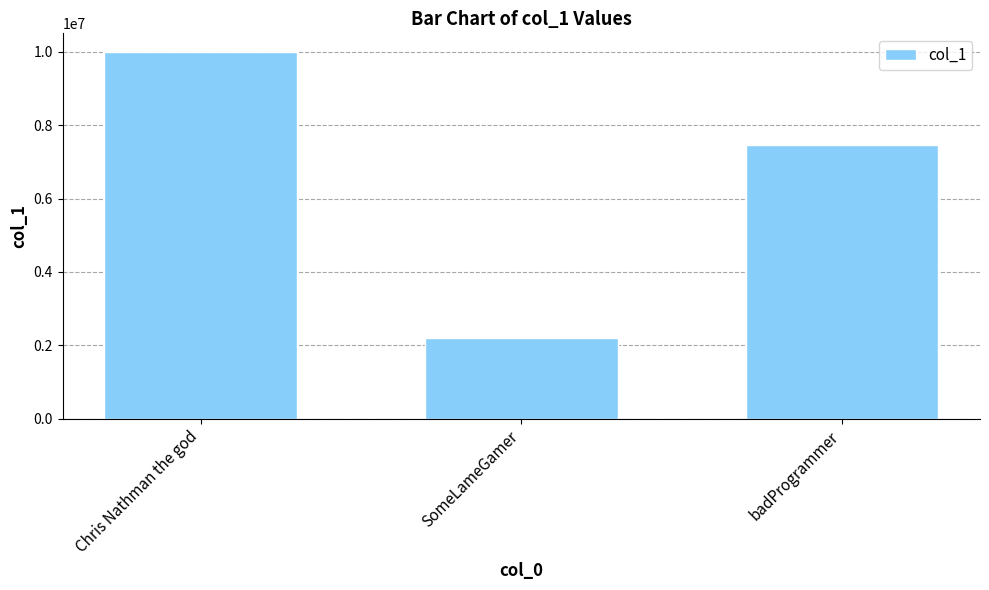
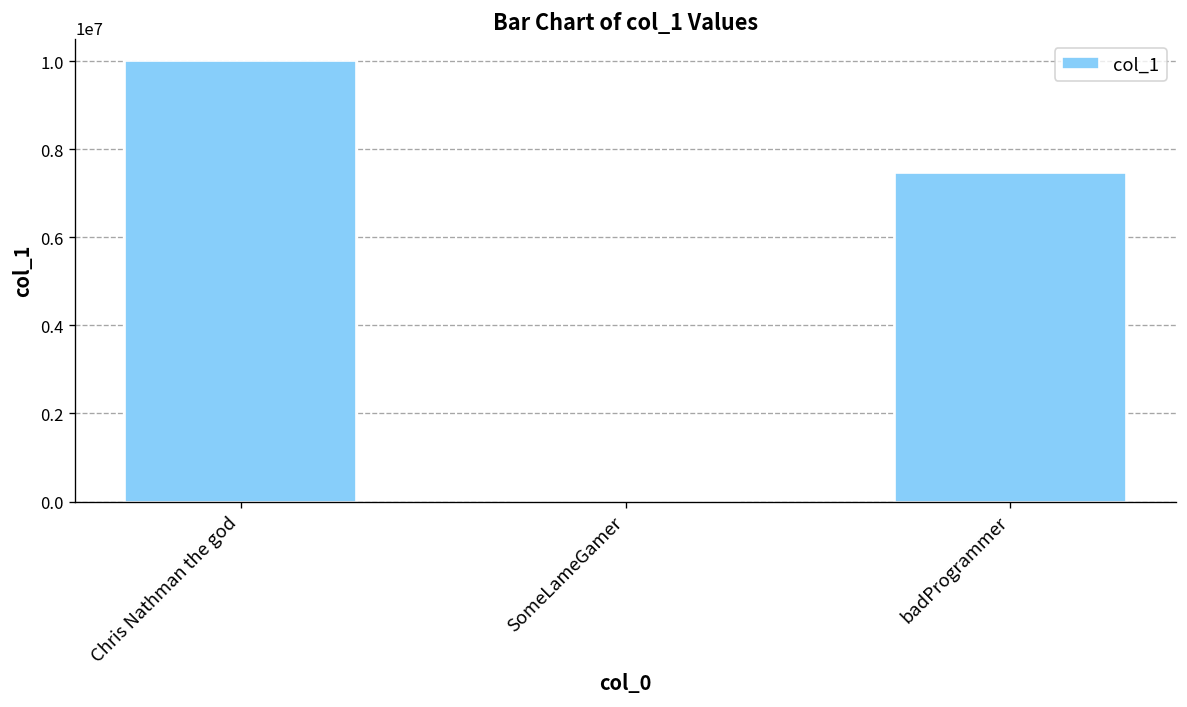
  {
    "Chris Nathman the god": 10000000,
-   "SomeLameGamer": 2200000,
+   "SomeLameGamer": 0,
    "badProgrammer": 7500000
  }
